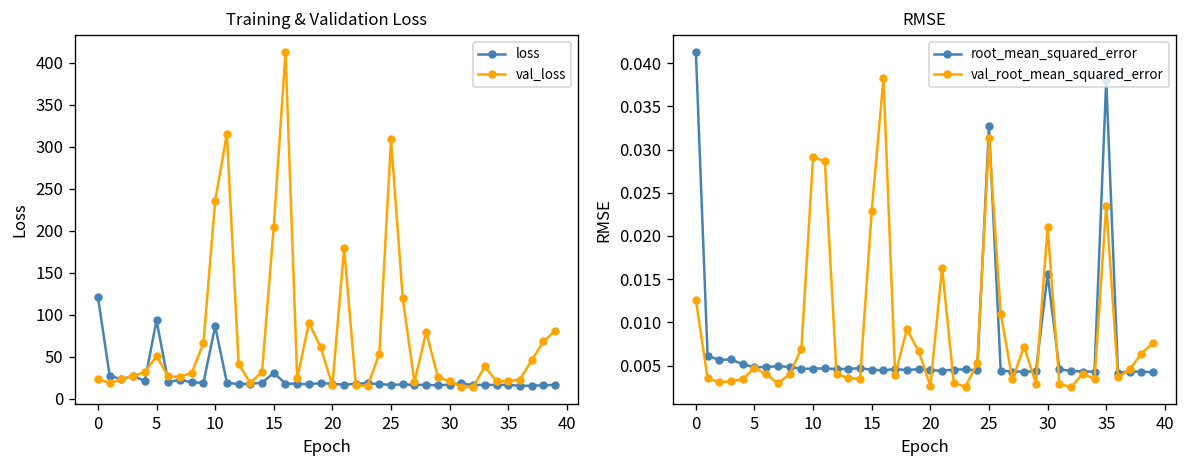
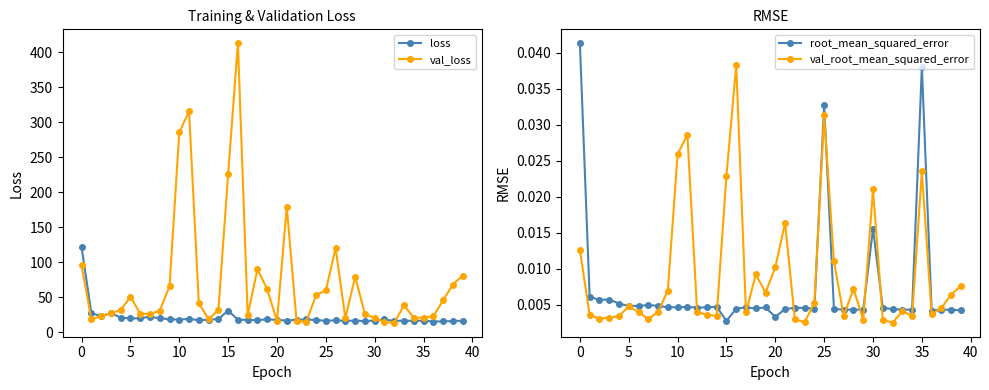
  {
    "Training & Validation Loss": {
      "loss": {
        "0": 120,
-       "5": 90,
-       "10": 90,
+       "5": 20,
+       "10": 20,
        "15": 30,
        "25": 20,
        "30": 20,
        "35": 20
      },
      "val_loss": {
-       "0": 20,
+       "0": 100,
        "5": 50,
-       "10": 240,
-       "15": 200,
-       "25": 310,
+       "10": 290,
+       "15": 230,
+       "25": 60,
        "30": 20,
        "35": 20
      }
    },
    "RMSE": {
      "root_mean_squared_error": {
        "0": 0.041,
        "10": 0.005,
-       "15": 0.005,
-       "20": 0.004,
+       "15": 0.003,
+       "20": 0.003,
        "25": 0.033,
        "30": 0.016
      },
      "val_root_mean_squared_error": {
        "0": 0.013,
-       "10": 0.029,
+       "10": 0.026,
        "15": 0.023,
-       "20": 0.003,
+       "20": 0.010,
        "25": 0.031,
        "30": 0.021,
        "35": 0.024
      }
    }
  }
